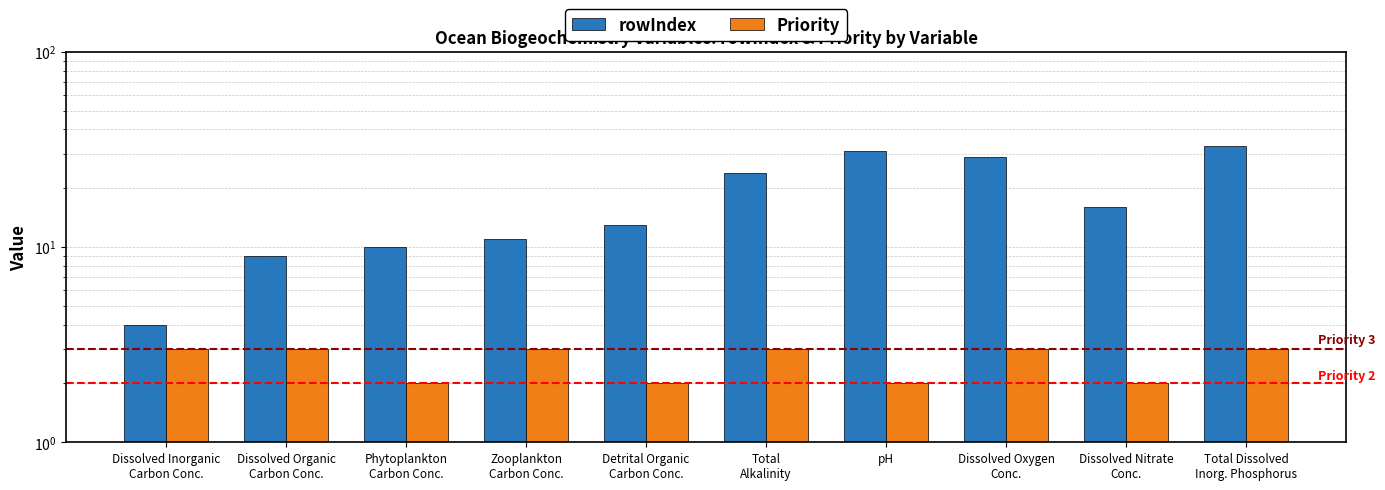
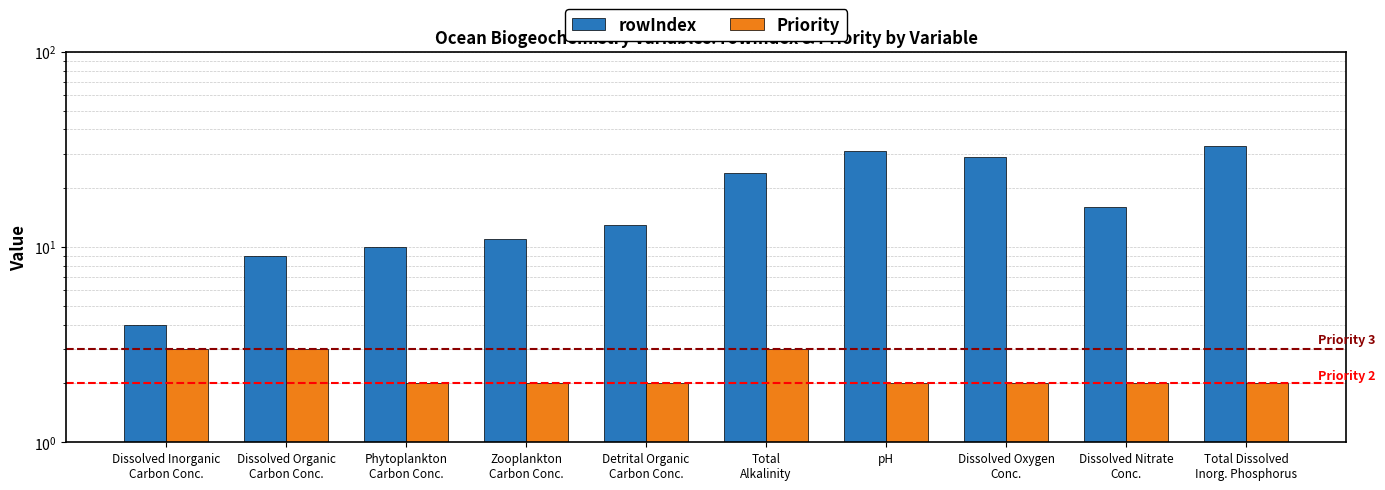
  {
    "rowIndex": {
      "Dissolved Inorganic Carbon Conc.": 4,
      "Dissolved Organic Carbon Conc.": 9,
      "Phytoplankton Carbon Conc.": 10,
      "Zooplankton Carbon Conc.": 11,
      "Detrital Organic Carbon Conc.": 13,
      "Total Alkalinity": 24,
      "pH": 31,
      "Dissolved Oxygen Conc.": 29,
      "Dissolved Nitrate Conc.": 16,
      "Total Dissolved Inorg. Phosphorus": 33
    },
    "Priority": {
      "Dissolved Inorganic Carbon Conc.": 3,
      "Dissolved Organic Carbon Conc.": 3,
      "Phytoplankton Carbon Conc.": 2,
-     "Zooplankton Carbon Conc.": 3,
+     "Zooplankton Carbon Conc.": 2,
      "Detrital Organic Carbon Conc.": 2,
      "Total Alkalinity": 3,
      "pH": 2,
-     "Dissolved Oxygen Conc.": 3,
+     "Dissolved Oxygen Conc.": 2,
      "Dissolved Nitrate Conc.": 2,
-     "Total Dissolved Inorg. Phosphorus": 3
+     "Total Dissolved Inorg. Phosphorus": 2
    }
  }
